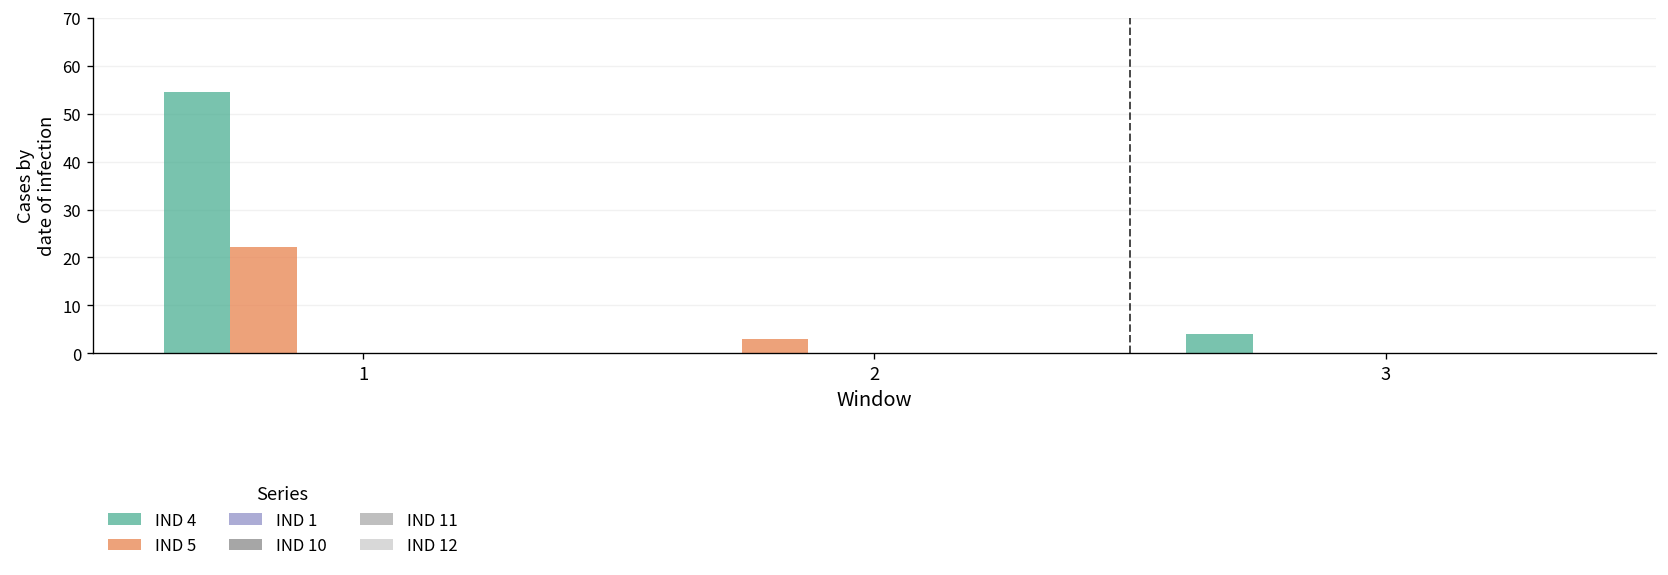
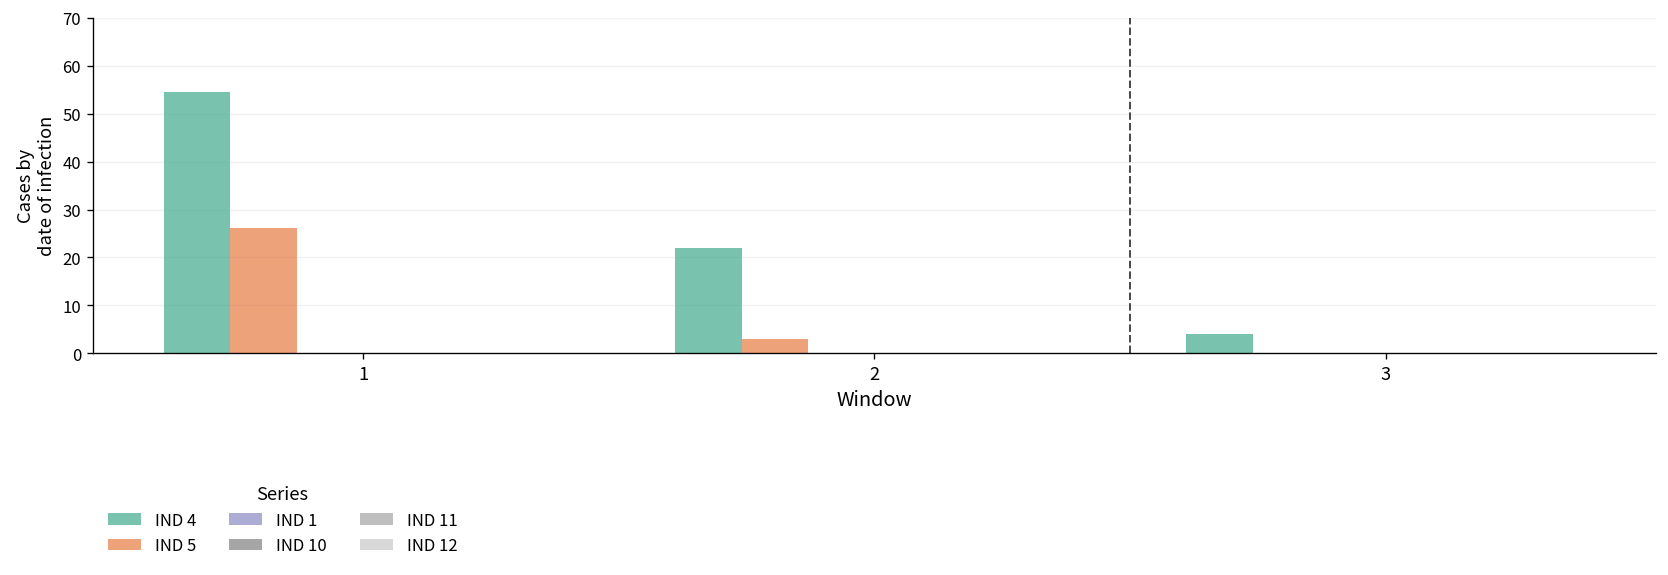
  {
    "IND 4": {
      "1": 55,
-     "2": 0,
+     "2": 22,
      "3": 4
    },
    "IND 5": {
-     "1": 22,
+     "1": 26,
      "2": 3,
      "3": 0
    }
  }
